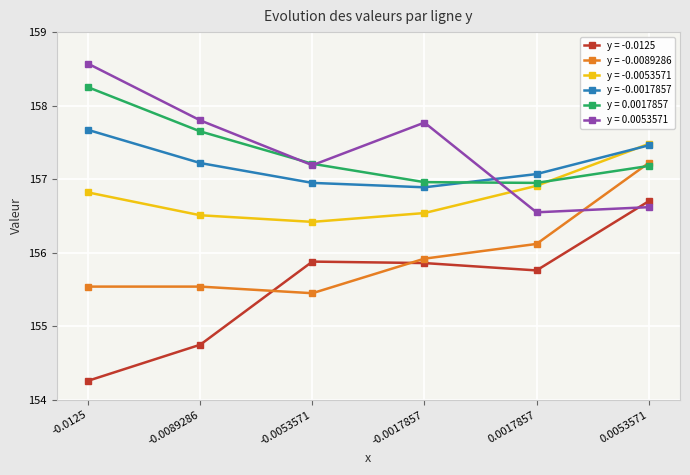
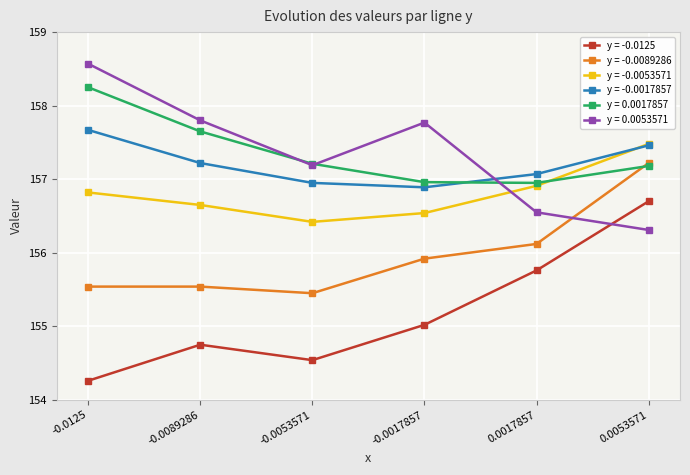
  {
    "y = -0.0125": {
      "-0.0125": 154.3,
      "-0.0089286": 154.8,
-     "-0.0053571": 155.9,
-     "-0.0017857": 155.9,
+     "-0.0053571": 154.5,
+     "-0.0017857": 155.0,
      "0.0017857": 155.8,
      "0.0053571": 156.7
    },
    "y = -0.0089286": {
      "-0.0125": 155.5,
      "-0.0089286": 155.5,
      "-0.0053571": 155.5,
      "-0.0017857": 155.9,
      "0.0017857": 156.1,
      "0.0053571": 157.2
    },
    "y = -0.0053571": {
      "-0.0125": 156.8,
-     "-0.0089286": 156.5,
+     "-0.0089286": 156.7,
      "-0.0053571": 156.4,
      "-0.0017857": 156.5,
      "0.0017857": 156.9
    },
    "y = -0.0017857": {
      "-0.0125": 157.7,
      "-0.0089286": 157.2,
      "-0.0053571": 157.0,
      "-0.0017857": 156.9,
      "0.0017857": 157.1
    },
    "y = 0.0017857": {
      "-0.0125": 158.3,
      "-0.0089286": 157.7,
      "-0.0017857": 157.0,
      "0.0017857": 157.0,
      "0.0053571": 157.2
    },
    "y = 0.0053571": {
      "-0.0125": 158.6,
      "-0.0089286": 157.8,
      "-0.0017857": 157.8,
      "0.0017857": 156.6,
-     "0.0053571": 156.6
+     "0.0053571": 156.3
    }
  }
